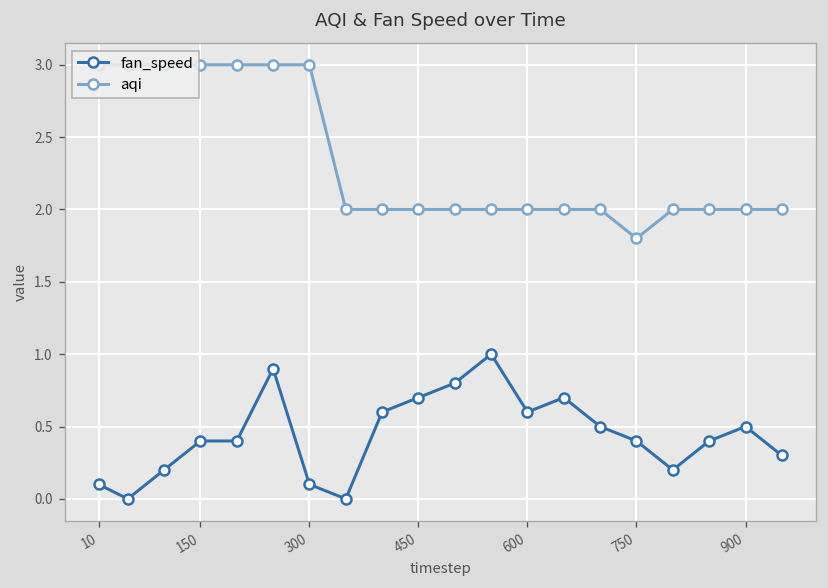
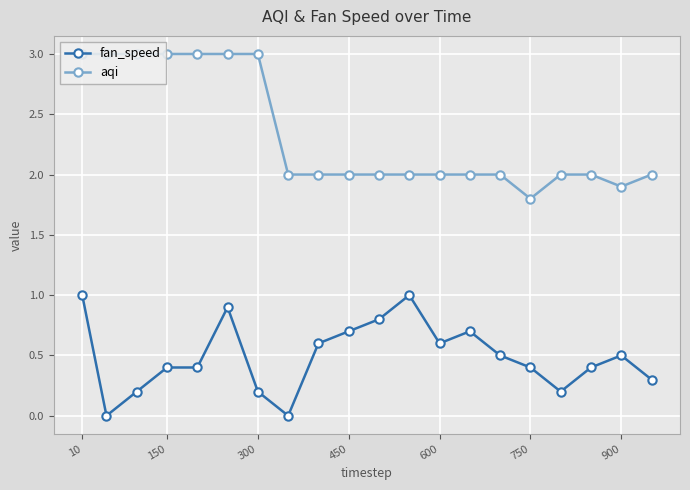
  {
    "fan_speed": {
-     "10": 0.1,
+     "10": 1.0,
      "150": 0.4,
-     "300": 0.1,
+     "300": 0.2,
      "450": 0.7,
      "600": 0.6,
      "750": 0.4,
      "900": 0.5
    },
    "aqi": {
      "150": 3.0,
      "300": 3.0,
      "450": 2.0,
      "600": 2.0,
      "750": 1.8,
-     "900": 2.0
+     "900": 1.9
    }
  }
